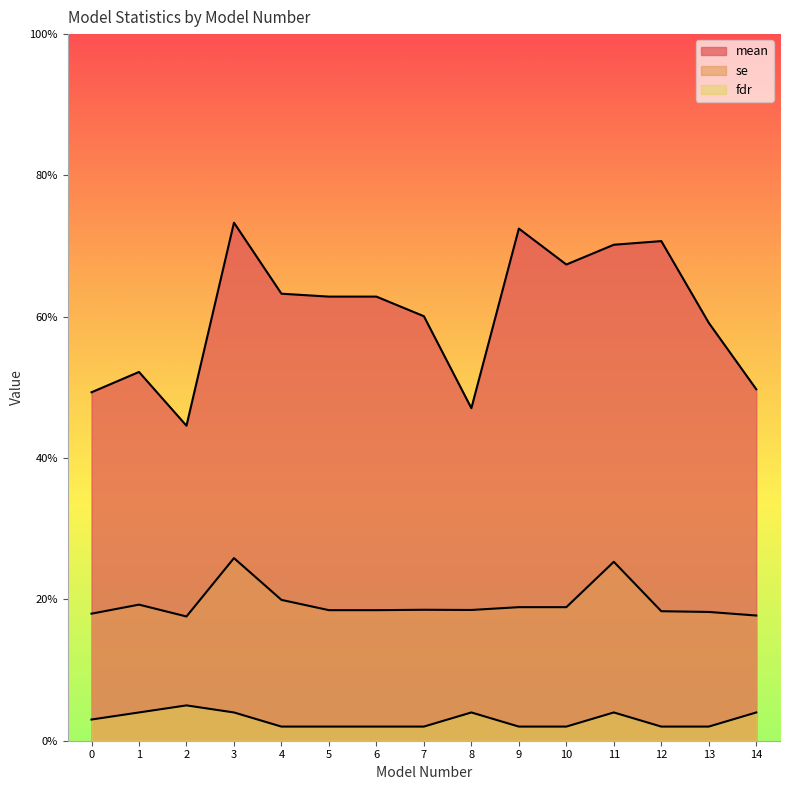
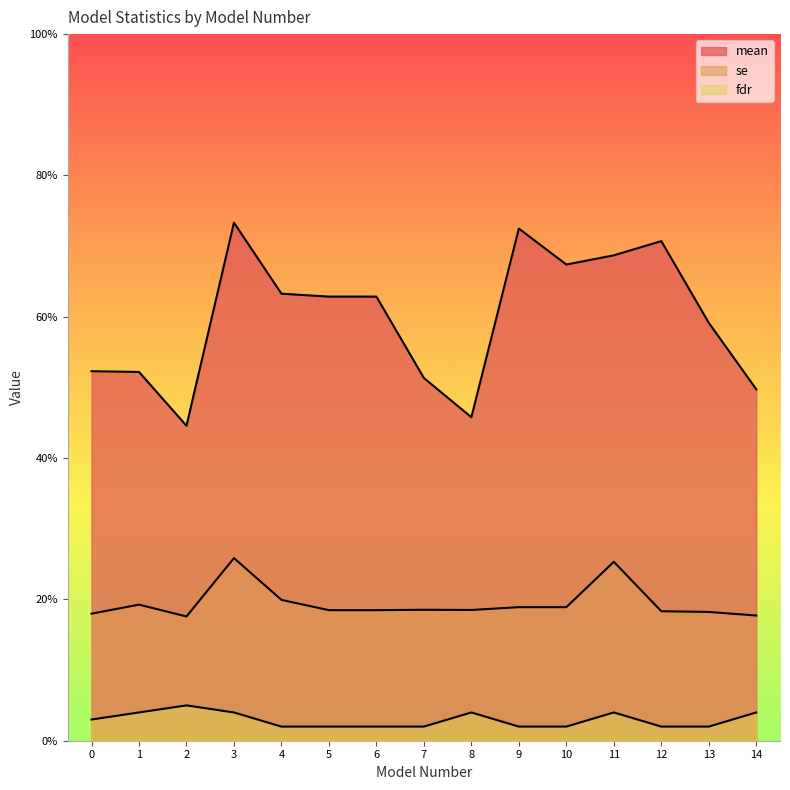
  {
    "mean": {
-     "0": "49%",
+     "0": "52%",
      "1": "52%",
      "2": "45%",
      "3": "73%",
      "4": "63%",
      "5": "63%",
      "6": "63%",
-     "7": "60%",
-     "8": "47%",
+     "7": "51%",
+     "8": "46%",
      "9": "72%",
      "10": "67%",
-     "11": "70%",
+     "11": "69%",
      "12": "71%",
      "13": "59%",
      "14": "50%"
    }
  }
